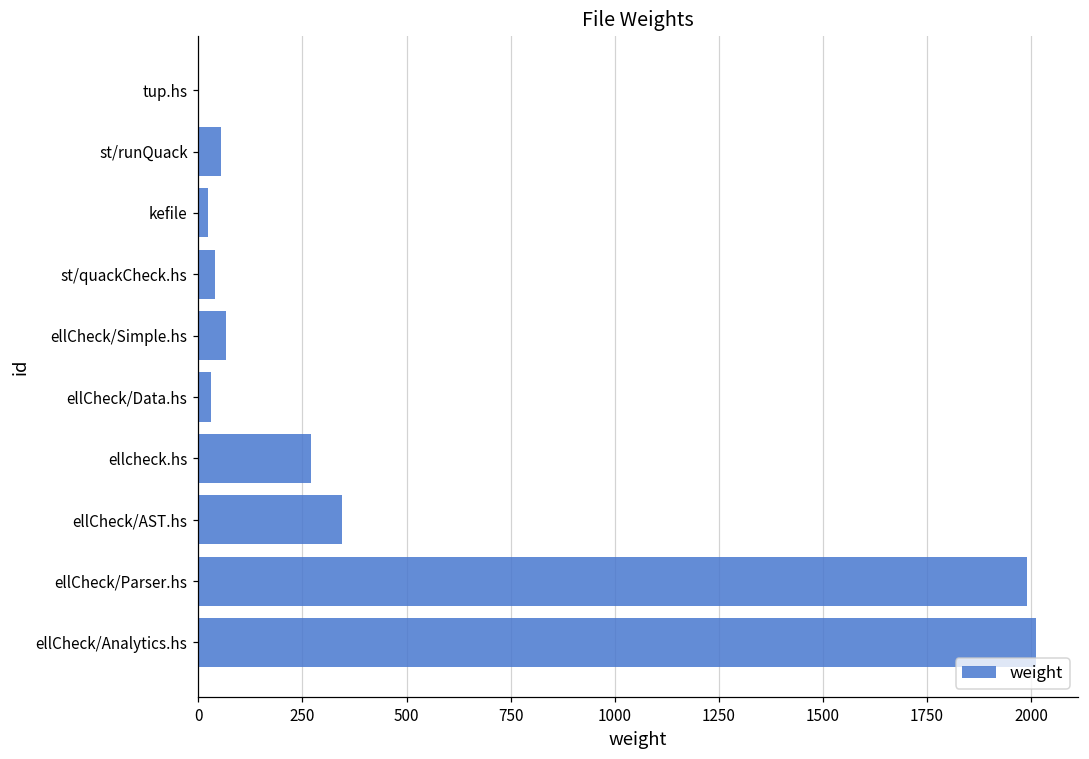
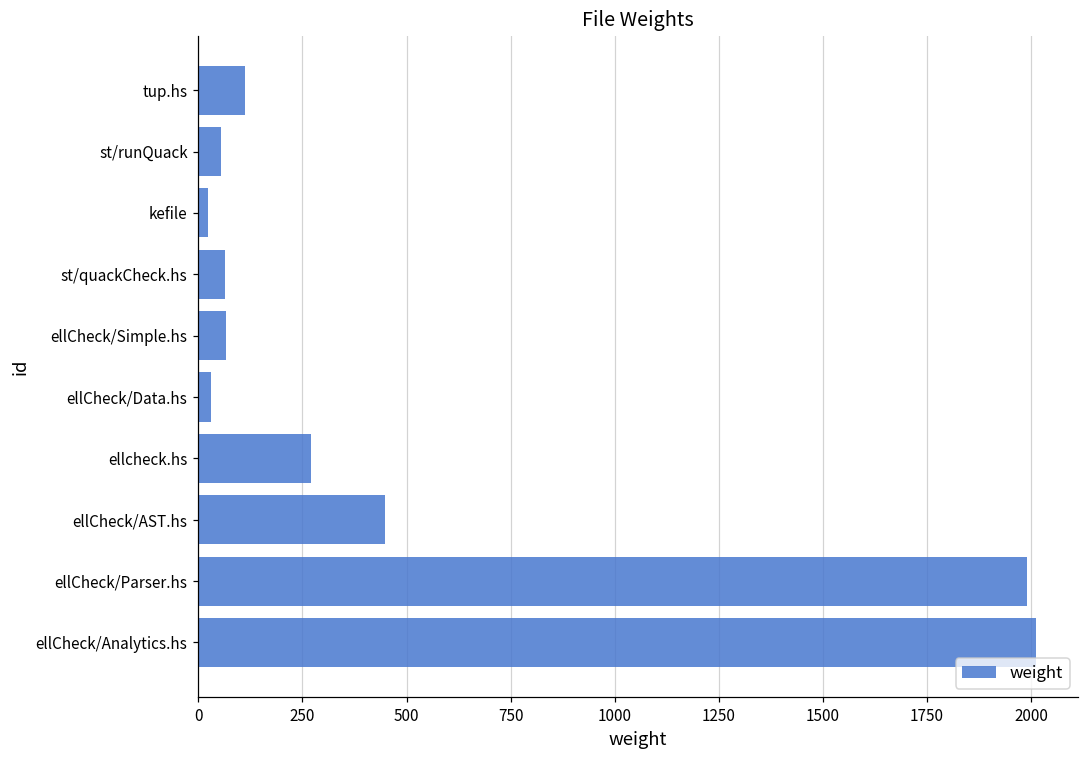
  {
-   "tup.hs": 0,
+   "tup.hs": 110,
    "st/runQuack": 50,
    "kefile": 20,
-   "st/quackCheck.hs": 40,
+   "st/quackCheck.hs": 70,
    "ellCheck/Simple.hs": 70,
    "ellCheck/Data.hs": 30,
    "ellcheck.hs": 270,
-   "ellCheck/AST.hs": 340,
+   "ellCheck/AST.hs": 450,
    "ellCheck/Parser.hs": 1990,
    "ellCheck/Analytics.hs": 2010
  }
